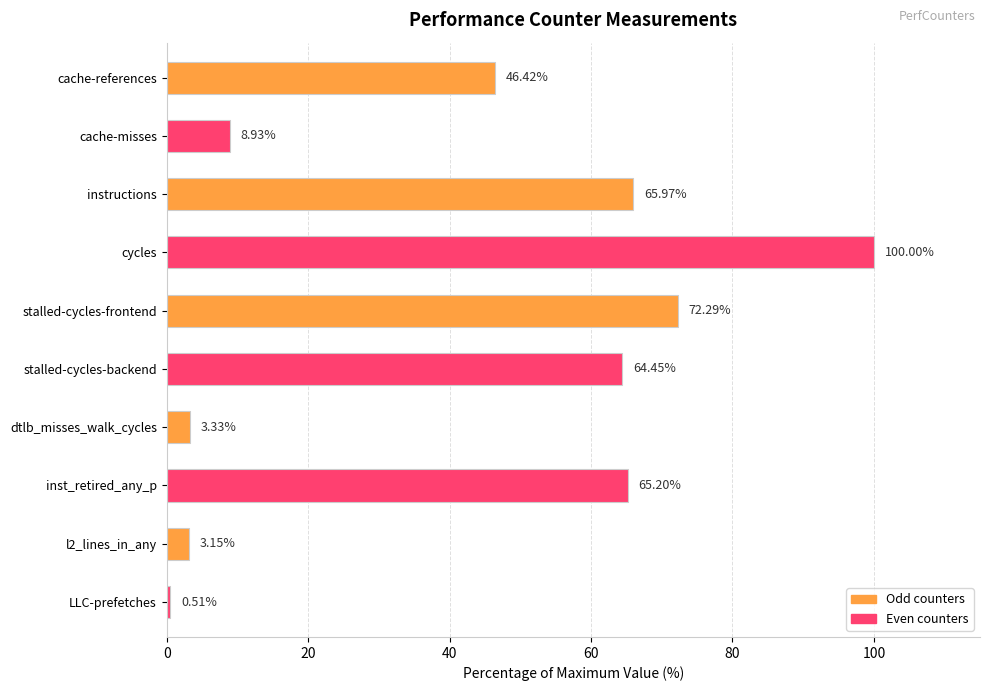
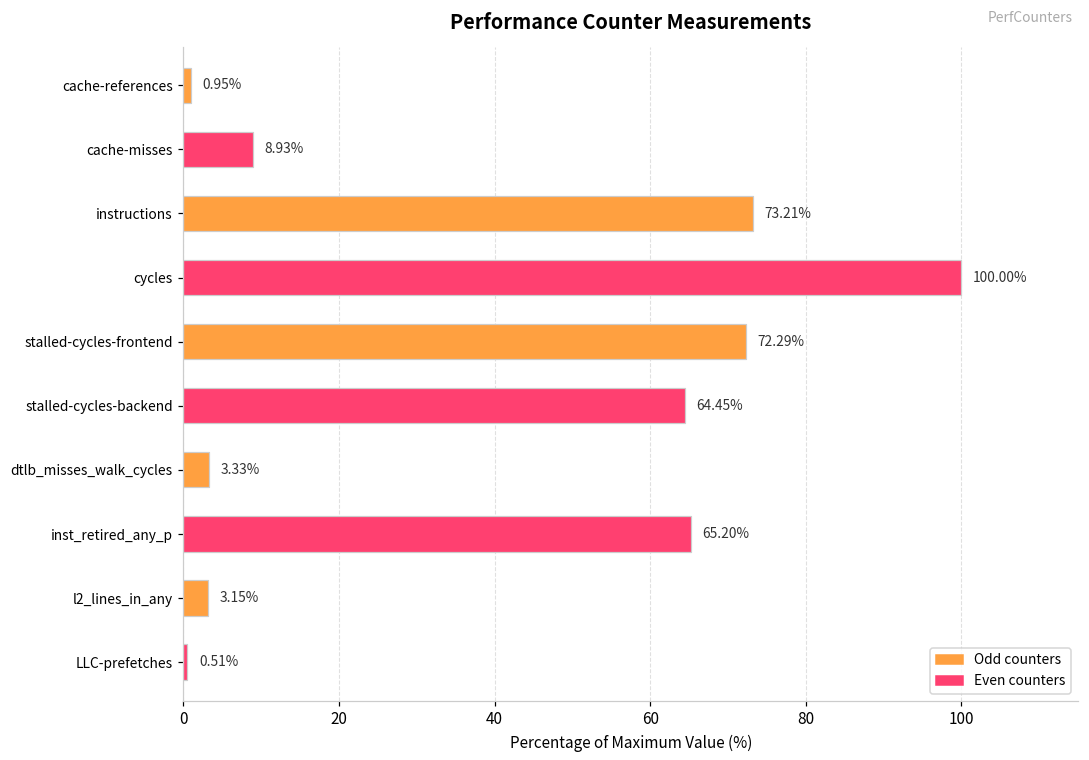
  {
-   "cache-references": "46.42%",
+   "cache-references": "0.95%",
    "cache-misses": "8.93%",
-   "instructions": "65.97%",
+   "instructions": "73.21%",
    "cycles": "100.00%",
    "stalled-cycles-frontend": "72.29%",
    "stalled-cycles-backend": "64.45%",
    "dtlb_misses_walk_cycles": "3.33%",
    "inst_retired_any_p": "65.20%",
    "l2_lines_in_any": "3.15%",
    "LLC-prefetches": "0.51%"
  }
